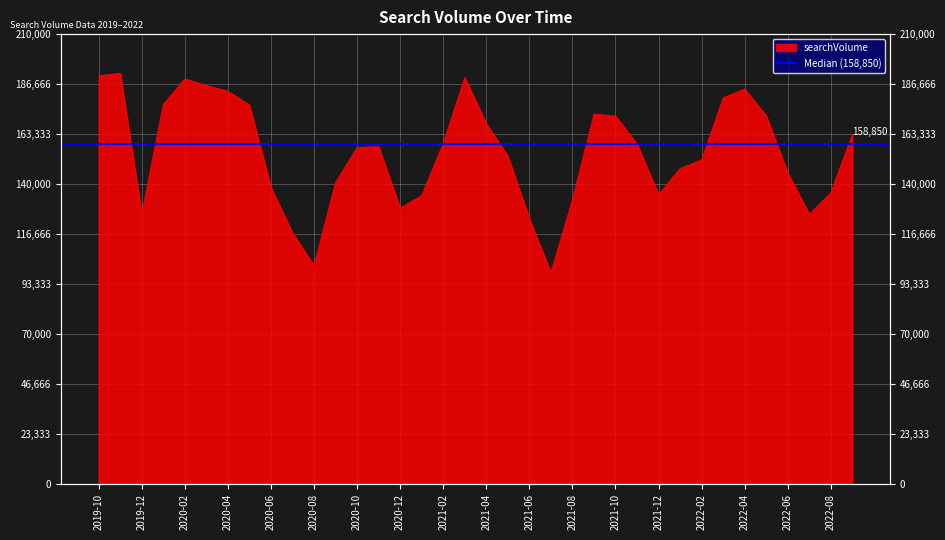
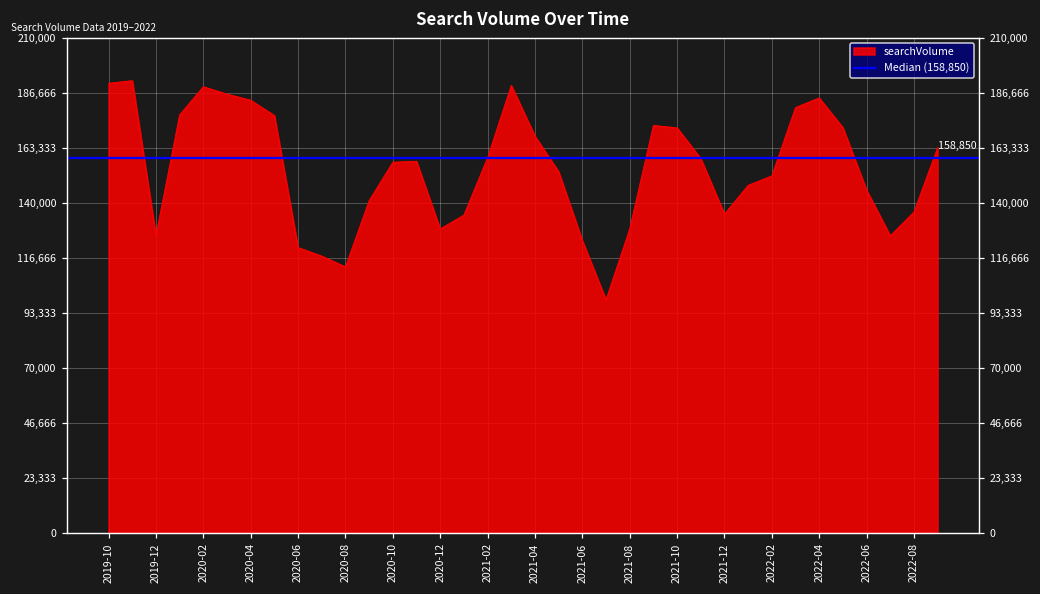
  {
    "2019-10": "191,000",
    "2019-12": "126,000",
    "2020-02": "189,000",
    "2020-04": "183,000",
-   "2020-06": "138,000",
-   "2020-08": "102,000",
+   "2020-06": "121,000",
+   "2020-08": "113,000",
    "2020-10": "157,000",
    "2020-12": "129,000",
    "2021-02": "159,000",
    "2021-04": "168,000",
    "2021-06": "124,000",
-   "2021-08": "133,000",
+   "2021-08": "129,000",
    "2021-10": "172,000",
    "2021-12": "135,000",
    "2022-02": "151,000",
    "2022-04": "184,000",
    "2022-06": "145,000",
    "2022-08": "136,000"
  }
